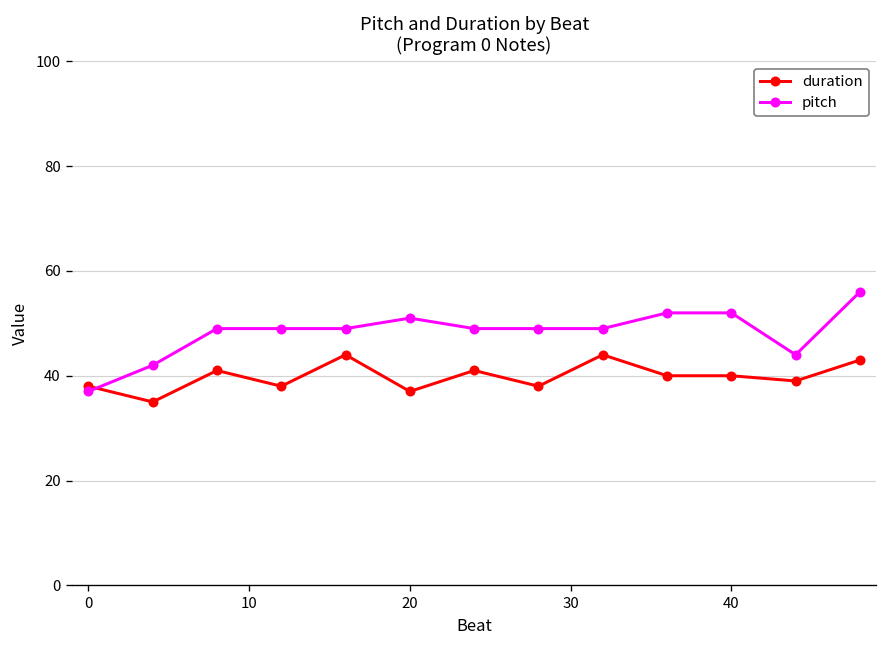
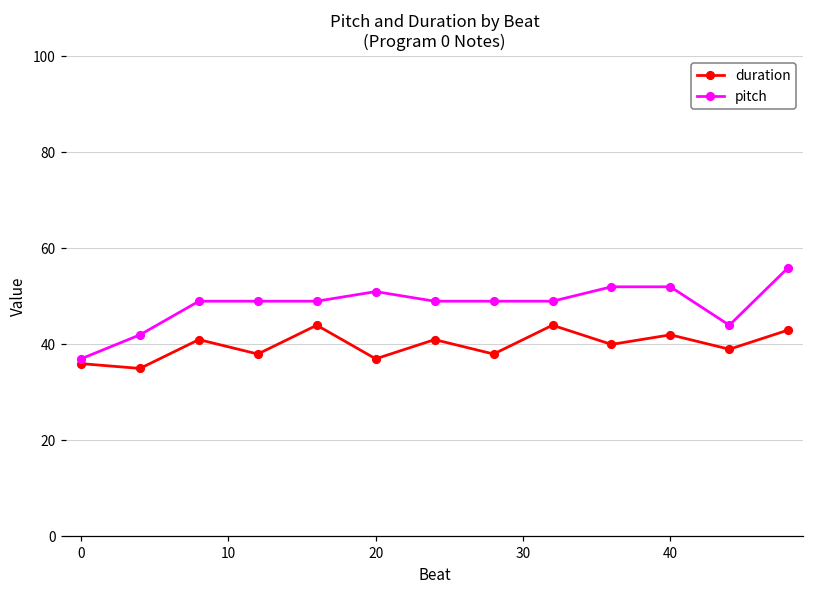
  {
    "duration": {
-     "0": 38,
+     "0": 36,
      "20": 37,
-     "40": 40
+     "40": 42
    },
    "pitch": {
      "0": 37,
      "20": 51,
      "40": 52
    }
  }
